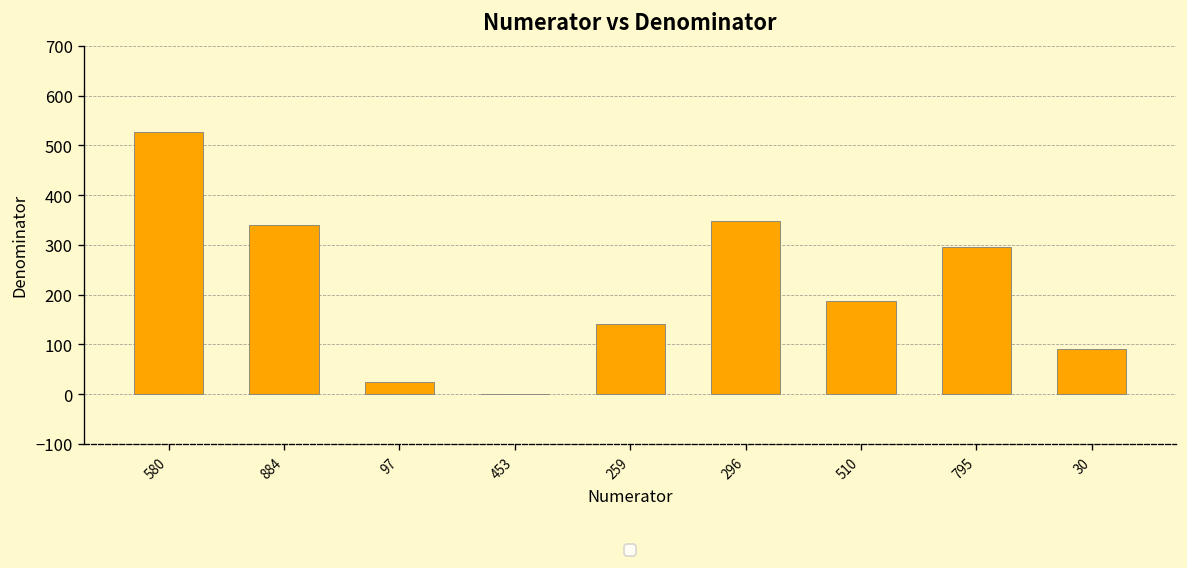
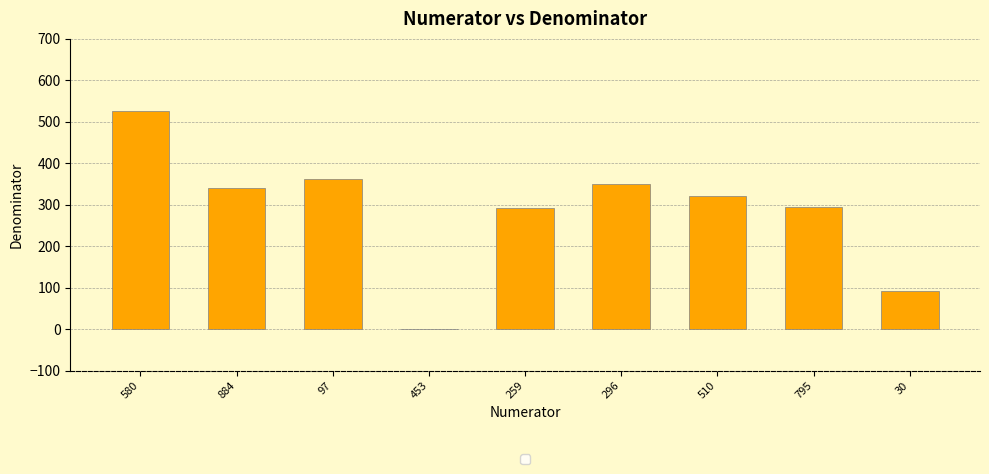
  {
    "580": 530,
    "884": 340,
-   "97": 30,
+   "97": 360,
    "453": 0,
-   "259": 140,
+   "259": 290,
    "296": 350,
-   "510": 190,
+   "510": 320,
    "795": 300,
    "30": 90
  }
